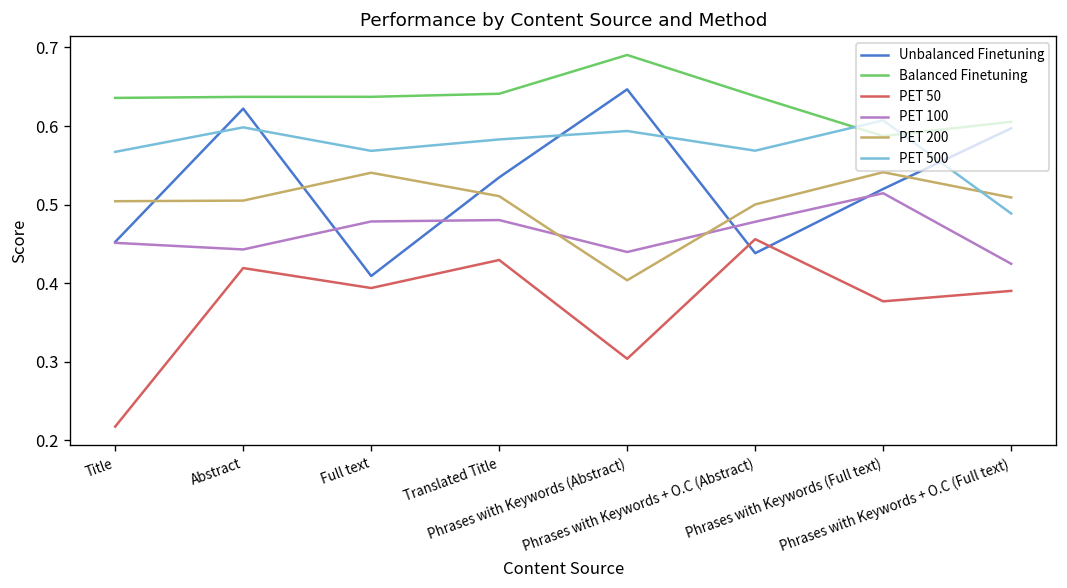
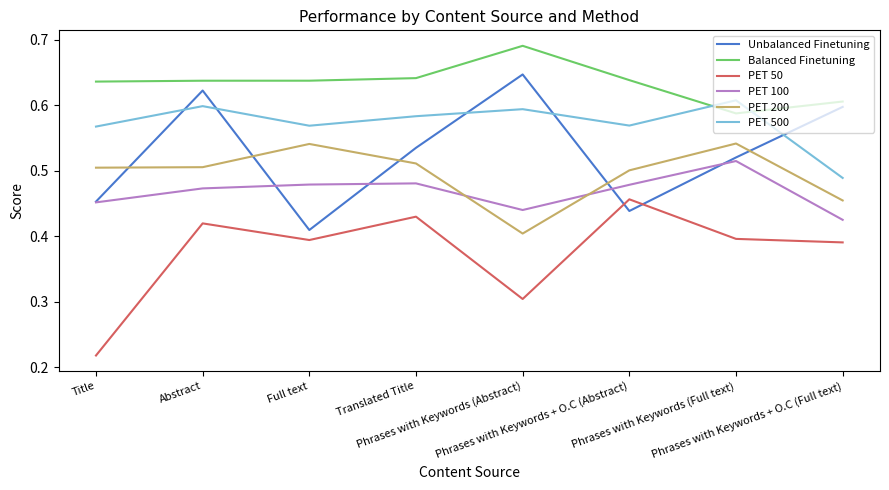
  {
    "Unbalanced Finetuning": {
      "Abstract": 0.62,
      "Full text": 0.41,
      "Translated Title": 0.53,
      "Phrases with Keywords (Abstract)": 0.65,
      "Phrases with Keywords + O.C (Abstract)": 0.44,
      "Phrases with Keywords (Full text)": 0.52
    },
    "Balanced Finetuning": {
      "Title": 0.64,
      "Abstract": 0.64,
      "Full text": 0.64,
      "Translated Title": 0.64,
      "Phrases with Keywords (Abstract)": 0.69,
      "Phrases with Keywords + O.C (Abstract)": 0.64
    },
    "PET 50": {
      "Title": 0.22,
      "Abstract": 0.42,
      "Full text": 0.39,
      "Translated Title": 0.43,
      "Phrases with Keywords (Abstract)": 0.30,
      "Phrases with Keywords + O.C (Abstract)": 0.46,
-     "Phrases with Keywords (Full text)": 0.38,
+     "Phrases with Keywords (Full text)": 0.40,
      "Phrases with Keywords + O.C (Full text)": 0.39
    },
    "PET 100": {
-     "Abstract": 0.44,
+     "Abstract": 0.47,
      "Full text": 0.48,
      "Translated Title": 0.48,
      "Phrases with Keywords (Abstract)": 0.44,
      "Phrases with Keywords + O.C (Abstract)": 0.48,
      "Phrases with Keywords (Full text)": 0.51,
      "Phrases with Keywords + O.C (Full text)": 0.42
    },
    "PET 200": {
      "Title": 0.50,
      "Abstract": 0.51,
      "Full text": 0.54,
      "Translated Title": 0.51,
      "Phrases with Keywords (Abstract)": 0.40,
      "Phrases with Keywords + O.C (Abstract)": 0.50,
      "Phrases with Keywords (Full text)": 0.54,
-     "Phrases with Keywords + O.C (Full text)": 0.51
+     "Phrases with Keywords + O.C (Full text)": 0.45
    },
    "PET 500": {
      "Title": 0.57,
      "Abstract": 0.60,
      "Full text": 0.57,
      "Translated Title": 0.58,
      "Phrases with Keywords (Abstract)": 0.59,
      "Phrases with Keywords + O.C (Abstract)": 0.57,
      "Phrases with Keywords + O.C (Full text)": 0.49
    }
  }
